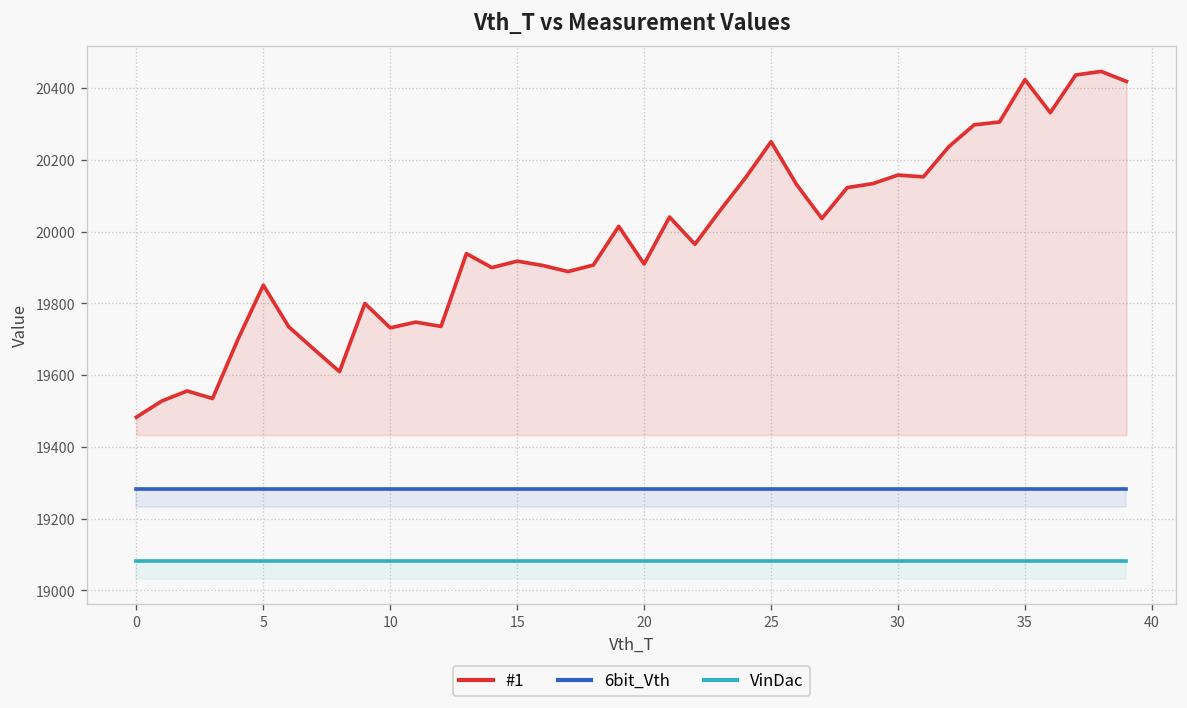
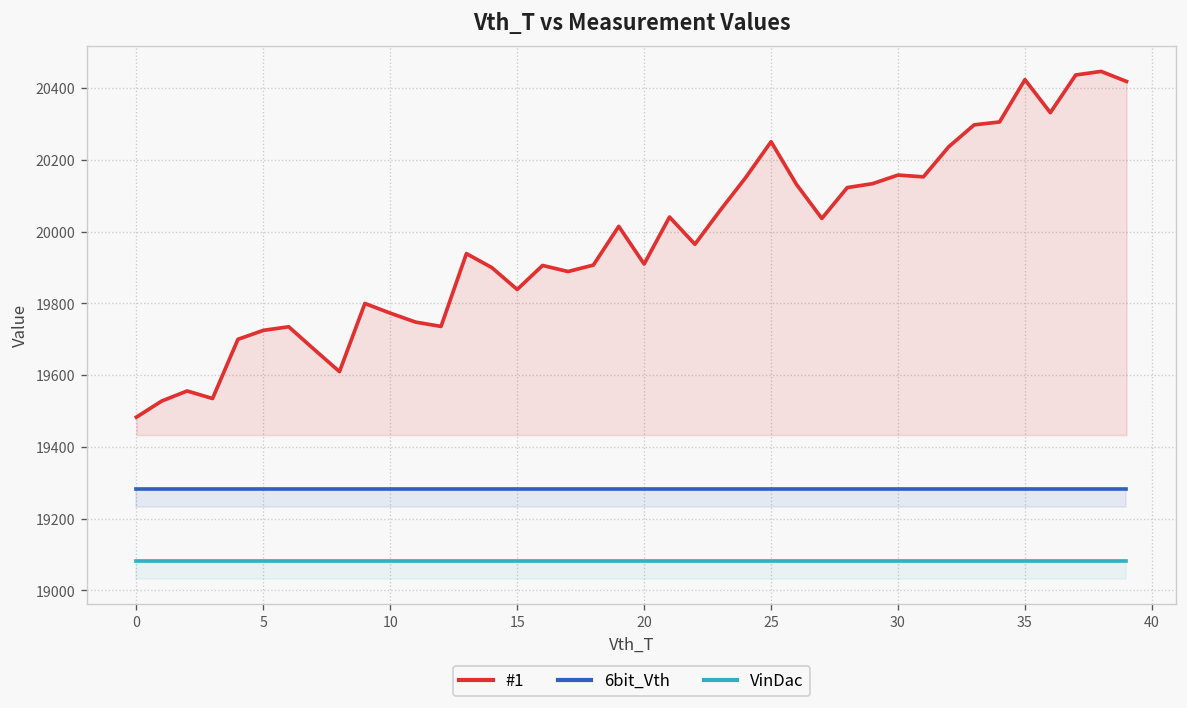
  {
    "#1": {
      "0": 19480,
-     "5": 19850,
-     "10": 19730,
-     "15": 19920,
+     "5": 19730,
+     "10": 19770,
+     "15": 19840,
      "20": 19910,
      "25": 20250,
      "30": 20160,
      "35": 20420
    },
    "6bit_Vth": {
      "0": 19280,
      "5": 19280,
      "10": 19280,
      "15": 19280,
      "20": 19280,
      "25": 19280,
      "30": 19280,
      "35": 19280
    },
    "VinDac": {
      "0": 19080,
      "5": 19080,
      "10": 19080,
      "15": 19080,
      "20": 19080,
      "25": 19080,
      "30": 19080,
      "35": 19080
    }
  }
